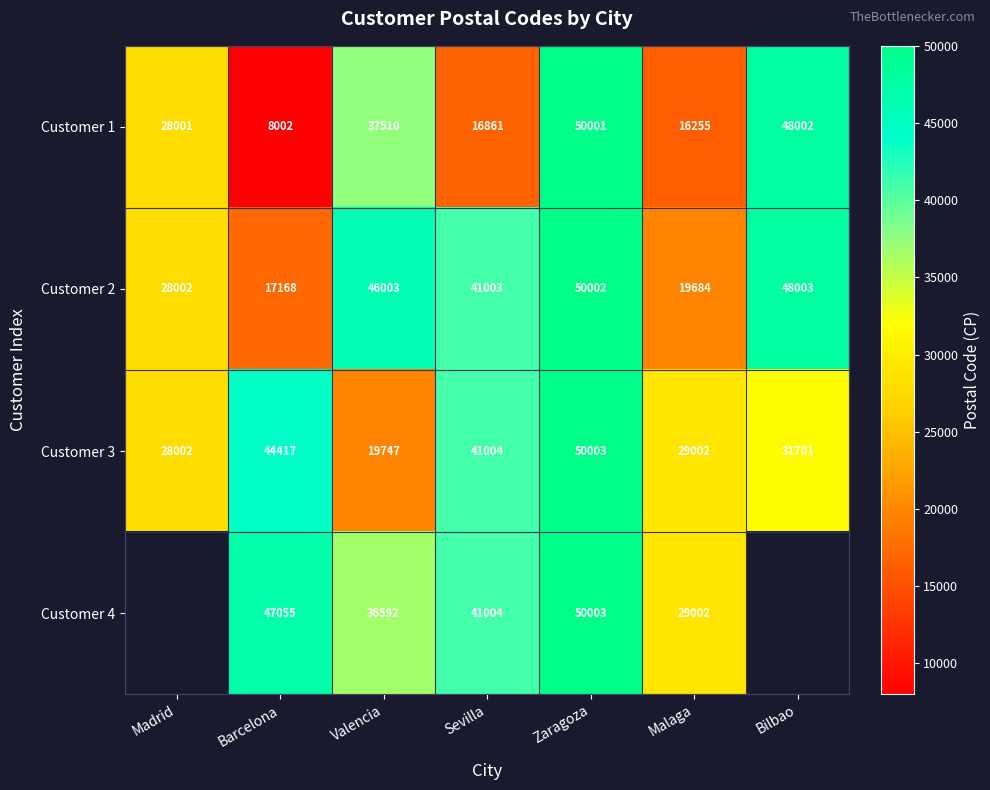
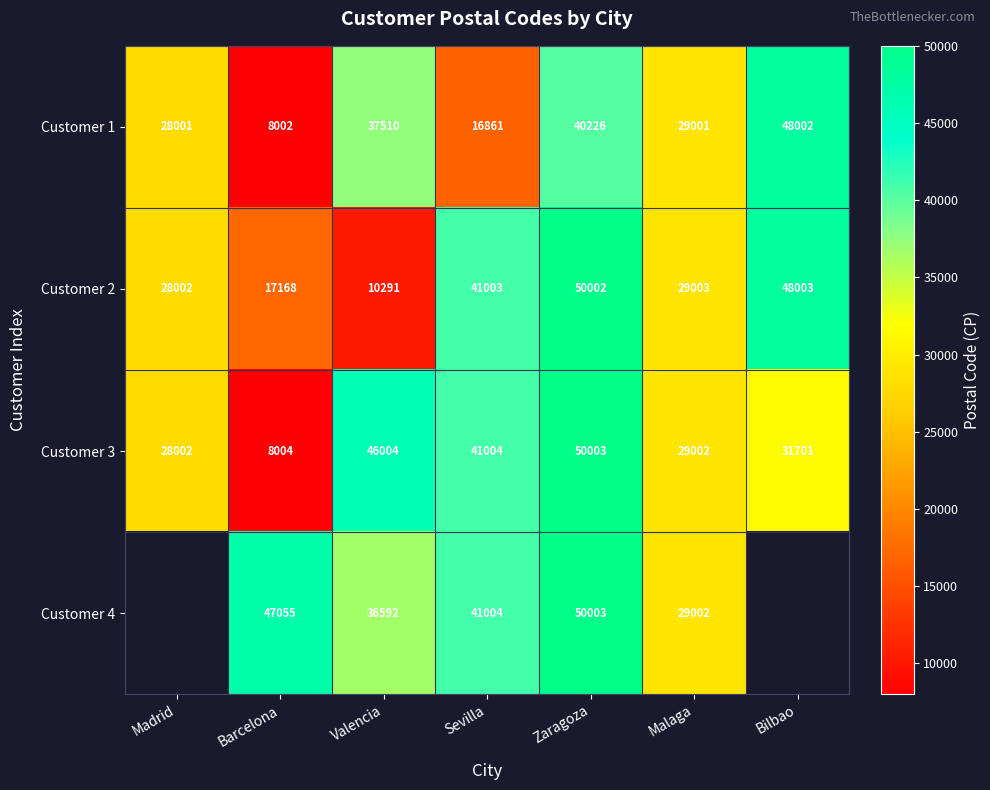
  {
    "Customer 1": {
      "Madrid": 28001,
      "Barcelona": 8002,
      "Valencia": 37510,
      "Sevilla": 16861,
-     "Zaragoza": 50001,
-     "Malaga": 16255,
+     "Zaragoza": 40226,
+     "Malaga": 29001,
      "Bilbao": 48002
    },
    "Customer 2": {
      "Madrid": 28002,
      "Barcelona": 17168,
-     "Valencia": 46003,
+     "Valencia": 10291,
      "Sevilla": 41003,
      "Zaragoza": 50002,
-     "Malaga": 19684,
+     "Malaga": 29003,
      "Bilbao": 48003
    },
    "Customer 3": {
      "Madrid": 28002,
-     "Barcelona": 44417,
-     "Valencia": 19747,
+     "Barcelona": 8004,
+     "Valencia": 46004,
      "Sevilla": 41004,
      "Zaragoza": 50003,
      "Malaga": 29002,
      "Bilbao": 31701
    },
    "Customer 4": {
      "Barcelona": 47055,
      "Valencia": 36592,
      "Sevilla": 41004,
      "Zaragoza": 50003,
      "Malaga": 29002
    }
  }
